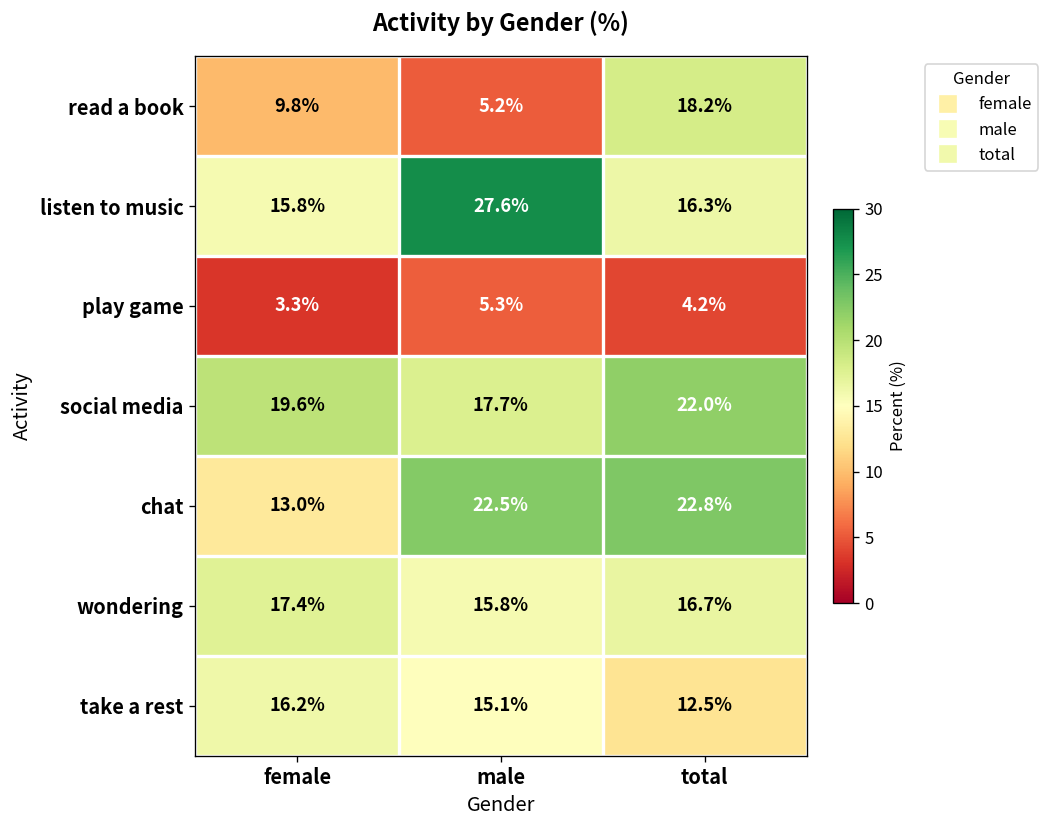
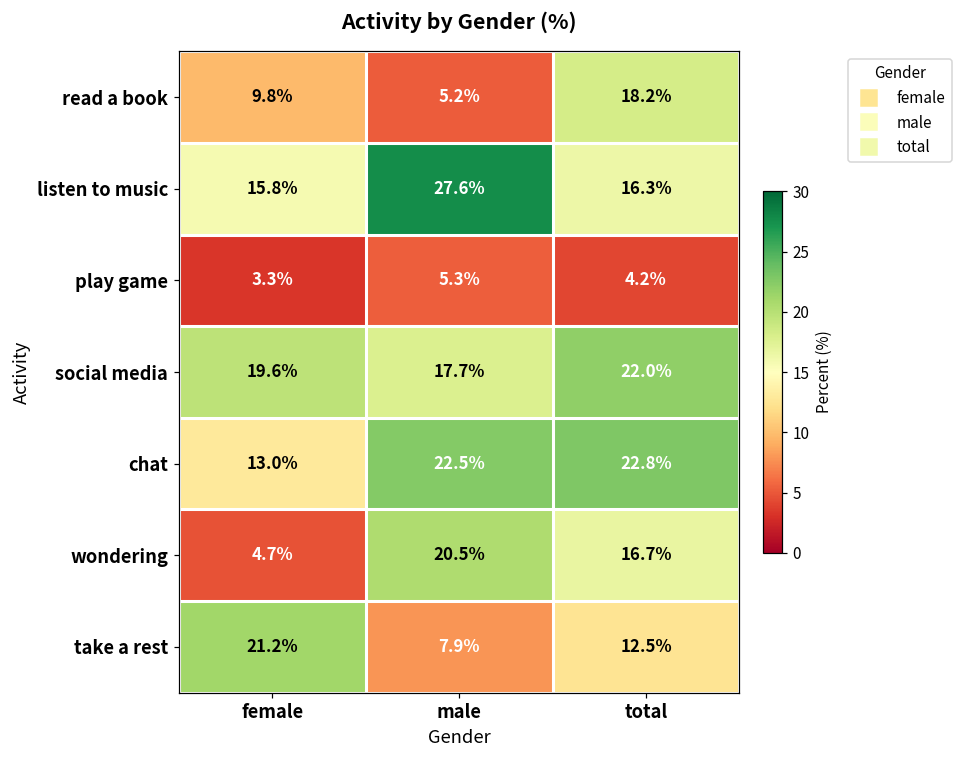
  {
    "read a book": {
      "female": "9.8%",
      "male": "5.2%",
      "total": "18.2%"
    },
    "listen to music": {
      "female": "15.8%",
      "male": "27.6%",
      "total": "16.3%"
    },
    "play game": {
      "female": "3.3%",
      "male": "5.3%",
      "total": "4.2%"
    },
    "social media": {
      "female": "19.6%",
      "male": "17.7%",
      "total": "22.0%"
    },
    "chat": {
      "female": "13.0%",
      "male": "22.5%",
      "total": "22.8%"
    },
    "wondering": {
-     "female": "17.4%",
-     "male": "15.8%",
+     "female": "4.7%",
+     "male": "20.5%",
      "total": "16.7%"
    },
    "take a rest": {
-     "female": "16.2%",
-     "male": "15.1%",
+     "female": "21.2%",
+     "male": "7.9%",
      "total": "12.5%"
    }
  }
